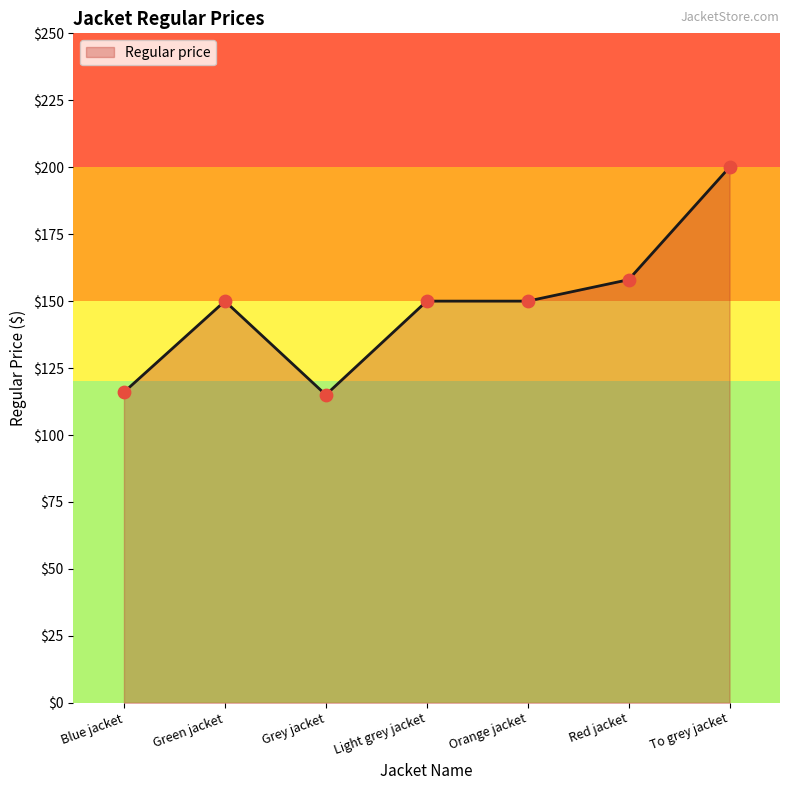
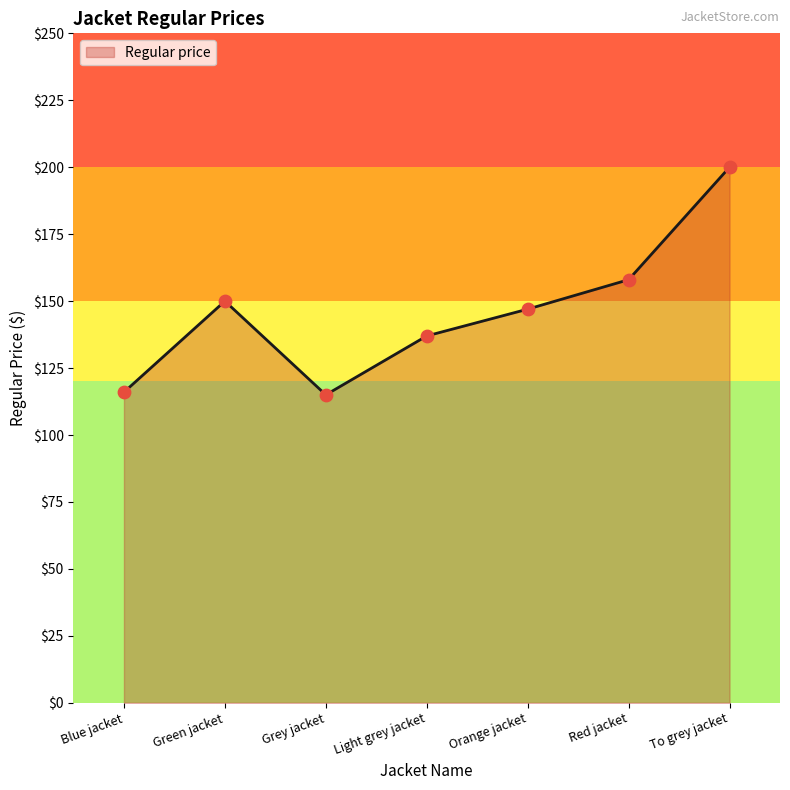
  {
    "Blue jacket": "$116",
    "Green jacket": "$150",
    "Grey jacket": "$115",
-   "Light grey jacket": "$150",
-   "Orange jacket": "$150",
+   "Light grey jacket": "$137",
+   "Orange jacket": "$147",
    "Red jacket": "$158",
    "To grey jacket": "$200"
  }
